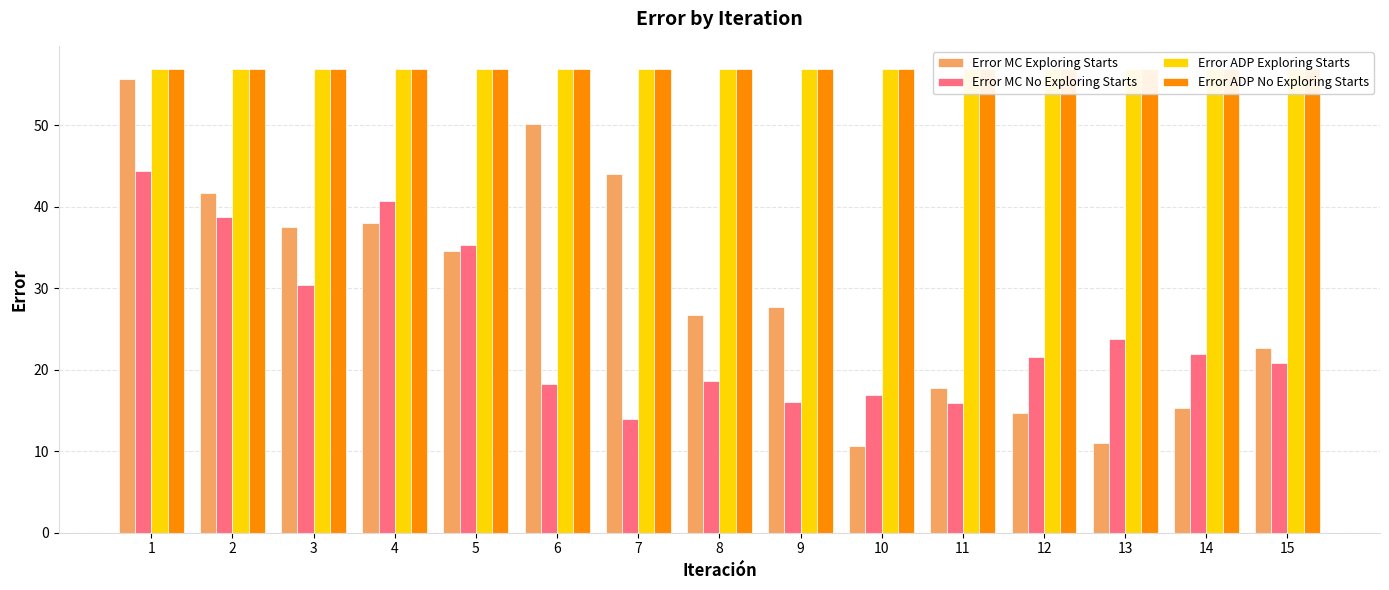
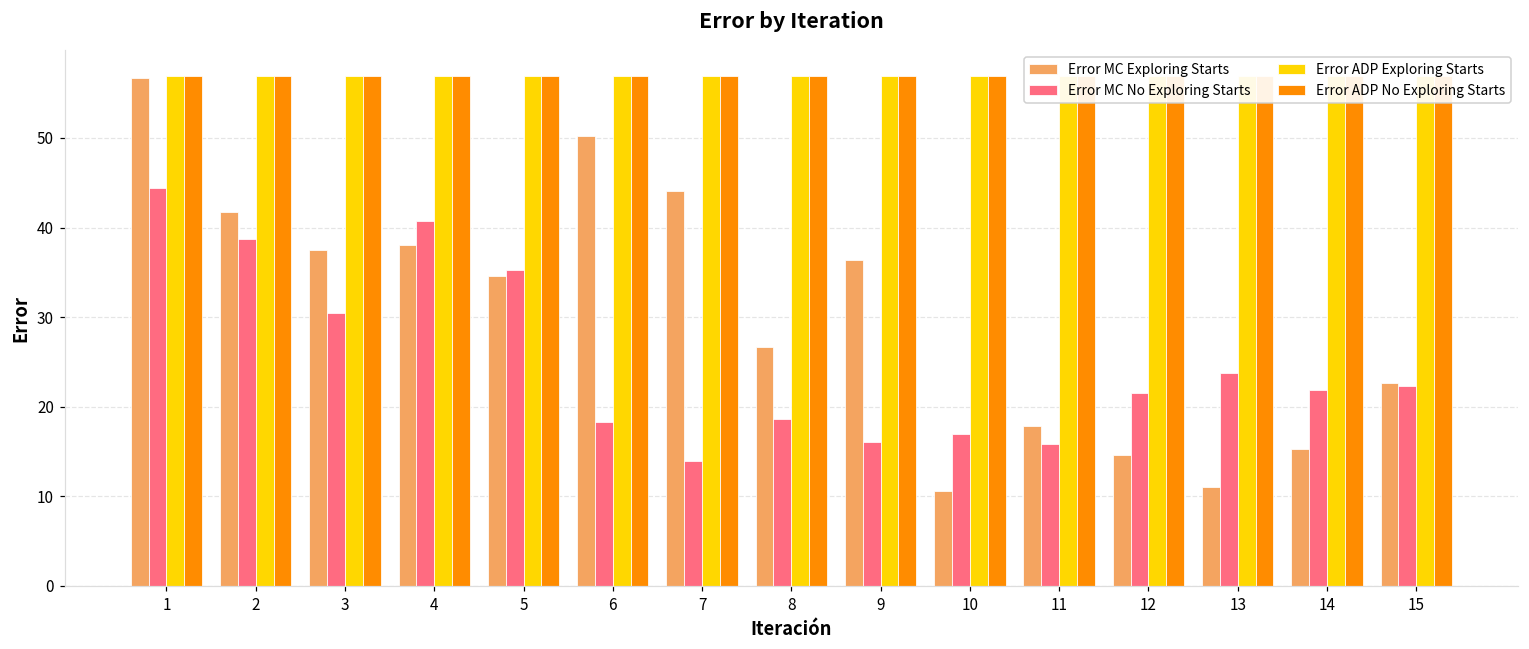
  {
    "Error MC Exploring Starts": {
-     "1": 56,
+     "1": 57,
      "2": 42,
      "3": 38,
      "4": 38,
      "5": 35,
      "6": 50,
      "7": 44,
      "8": 27,
-     "9": 28,
+     "9": 36,
      "10": 11,
      "11": 18,
      "12": 15,
      "13": 11,
      "14": 15,
      "15": 23
    },
    "Error MC No Exploring Starts": {
      "1": 44,
      "2": 39,
      "3": 30,
      "4": 41,
      "5": 35,
      "6": 18,
      "7": 14,
      "8": 19,
      "9": 16,
      "10": 17,
      "11": 16,
      "12": 22,
      "13": 24,
      "14": 22,
-     "15": 21
+     "15": 22
    },
    "Error ADP Exploring Starts": {
      "1": 57,
      "2": 57,
      "3": 57,
      "4": 57,
      "5": 57,
      "6": 57,
      "7": 57,
      "8": 57,
      "9": 57,
      "10": 57
    },
    "Error ADP No Exploring Starts": {
      "1": 57,
      "2": 57,
      "3": 57,
      "4": 57,
      "5": 57,
      "6": 57,
      "7": 57,
      "8": 57,
      "9": 57,
      "10": 57
    }
  }
